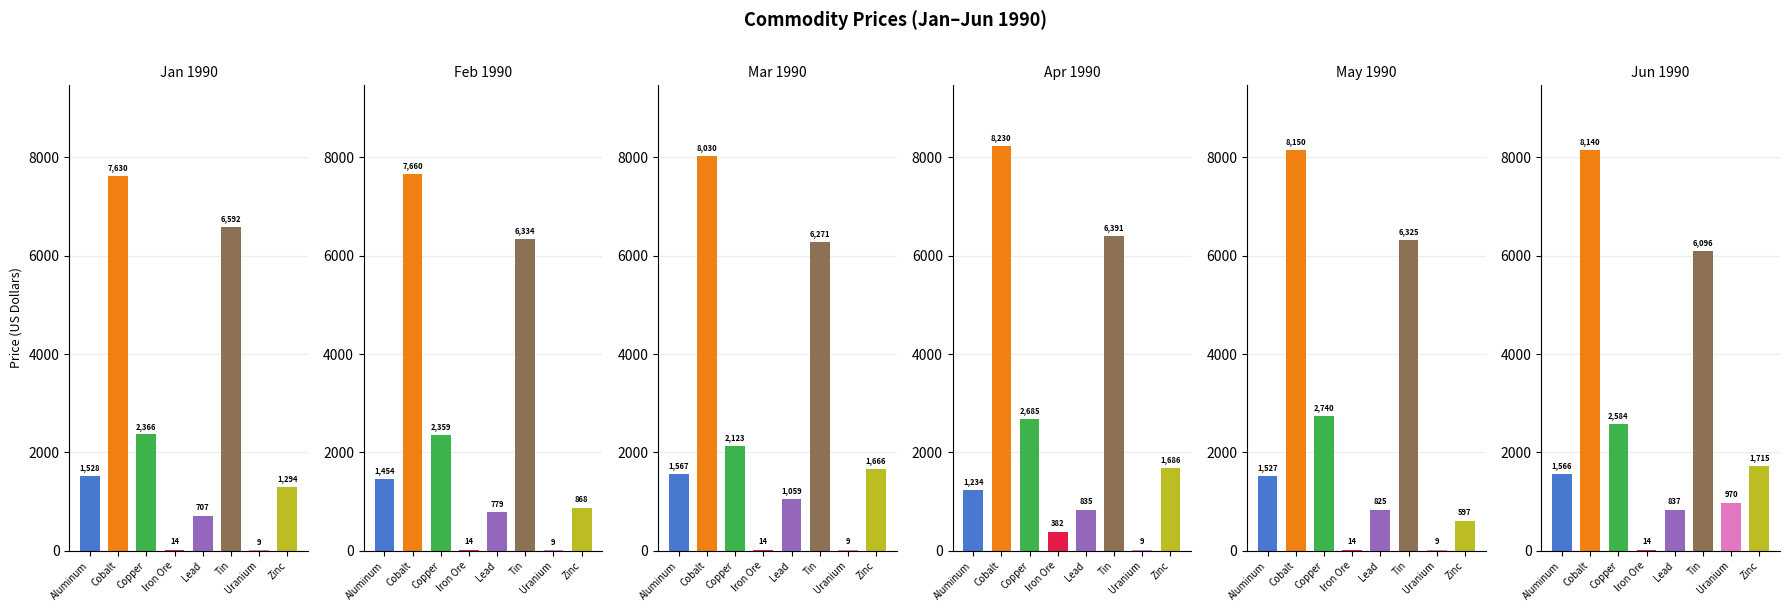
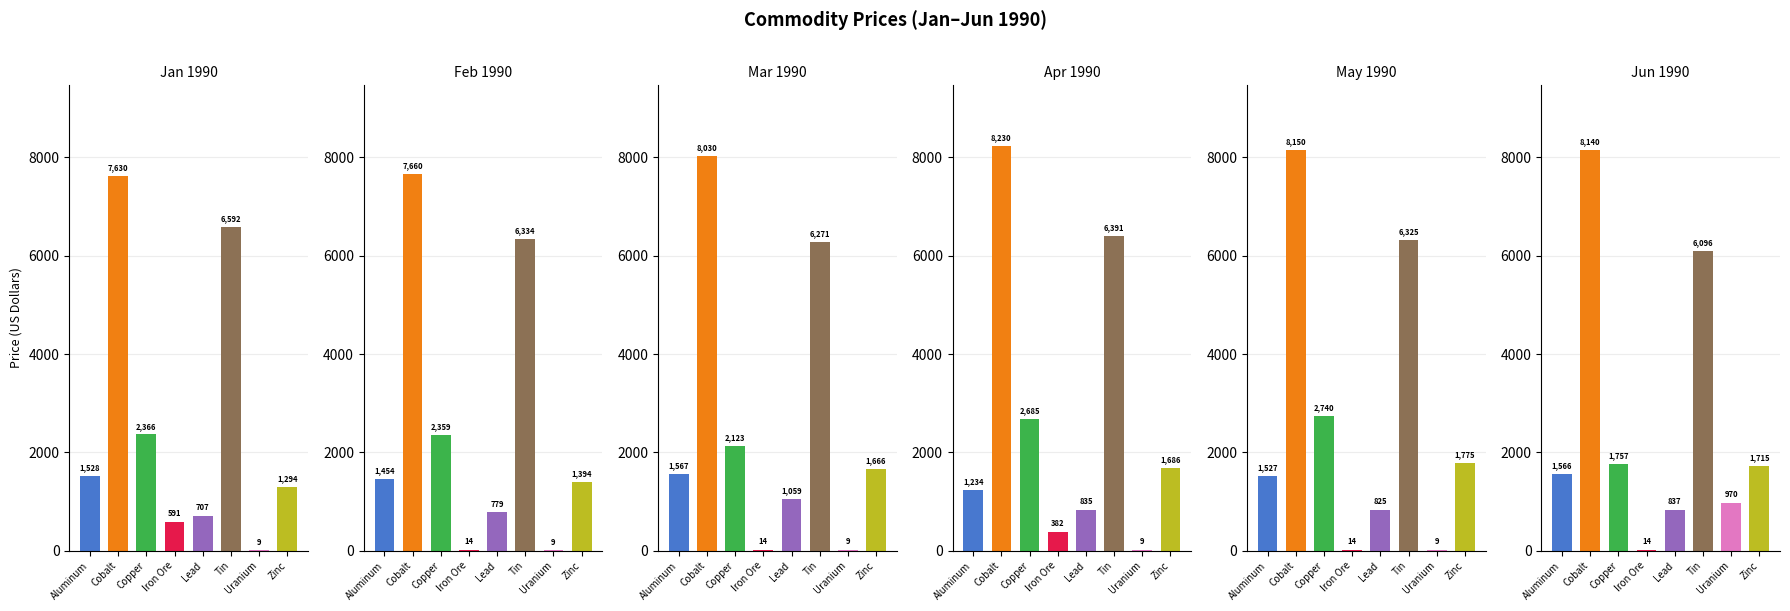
  {
    "Jan 1990": {
      "Aluminum": "1,528",
      "Cobalt": "7,630",
      "Copper": "2,366",
-     "Iron Ore": "14",
+     "Iron Ore": "591",
      "Lead": "707",
      "Tin": "6,592",
      "Uranium": "9",
      "Zinc": "1,294"
    },
    "Feb 1990": {
      "Aluminum": "1,454",
      "Cobalt": "7,660",
      "Copper": "2,359",
      "Iron Ore": "14",
      "Lead": "779",
      "Tin": "6,334",
      "Uranium": "9",
-     "Zinc": "868"
+     "Zinc": "1,394"
    },
    "Mar 1990": {
      "Aluminum": "1,567",
      "Cobalt": "8,030",
      "Copper": "2,123",
      "Iron Ore": "14",
      "Lead": "1,059",
      "Tin": "6,271",
      "Uranium": "9",
      "Zinc": "1,666"
    },
    "Apr 1990": {
      "Aluminum": "1,234",
      "Cobalt": "8,230",
      "Copper": "2,685",
      "Iron Ore": "382",
      "Lead": "835",
      "Tin": "6,391",
      "Uranium": "9",
      "Zinc": "1,686"
    },
    "May 1990": {
      "Aluminum": "1,527",
      "Cobalt": "8,150",
      "Copper": "2,740",
      "Iron Ore": "14",
      "Lead": "825",
      "Tin": "6,325",
      "Uranium": "9",
-     "Zinc": "597"
+     "Zinc": "1,775"
    },
    "Jun 1990": {
      "Aluminum": "1,566",
      "Cobalt": "8,140",
-     "Copper": "2,584",
+     "Copper": "1,757",
      "Iron Ore": "14",
      "Lead": "837",
      "Tin": "6,096",
      "Uranium": "970",
      "Zinc": "1,715"
    }
  }
